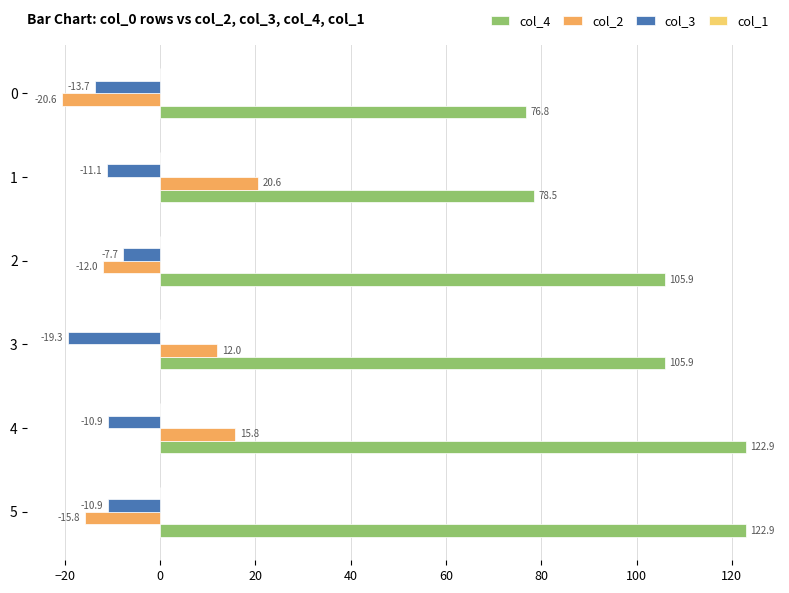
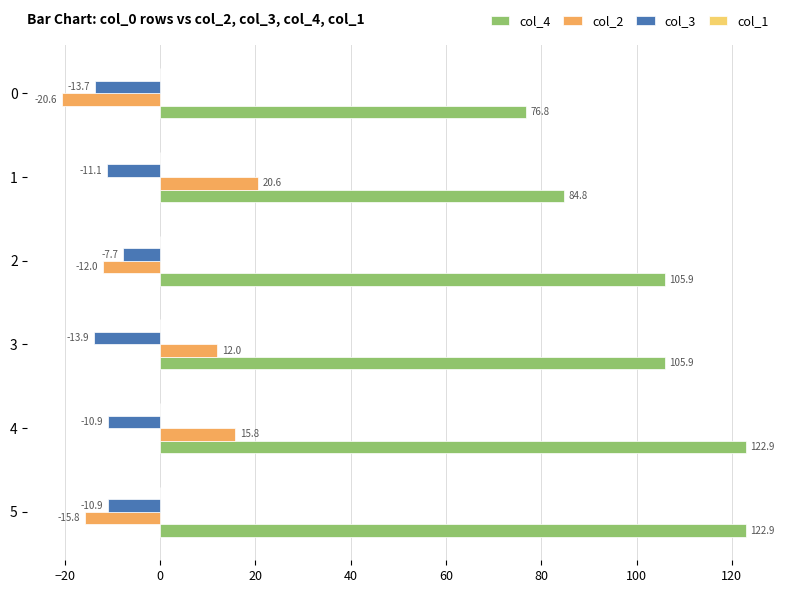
  {
    "col_4": {
      "0": 76.8,
-     "1": 78.5,
+     "1": 84.8,
      "2": 105.9,
      "3": 105.9,
      "4": 122.9,
      "5": 122.9
    },
    "col_3": {
      "0": -13.7,
      "1": -11.1,
      "2": -7.7,
-     "3": -19.3,
+     "3": -13.9,
      "4": -10.9,
      "5": -10.9
    }
  }
